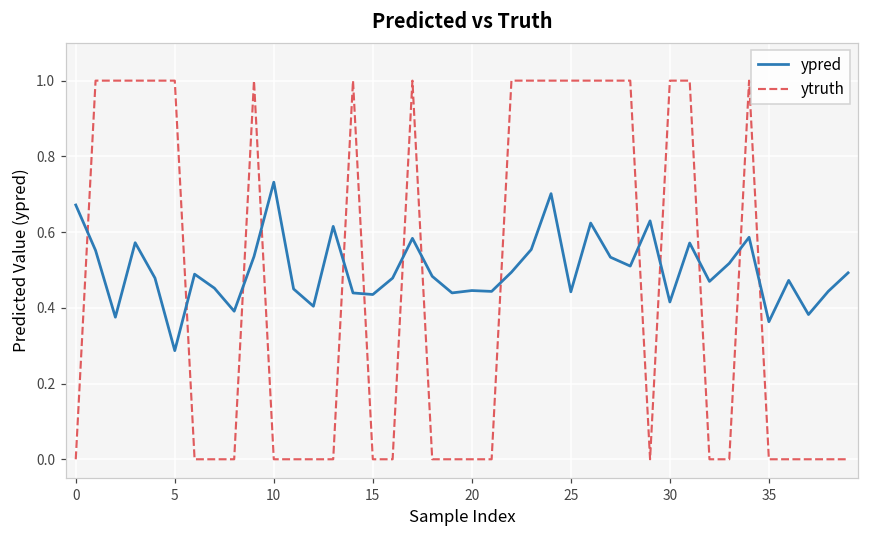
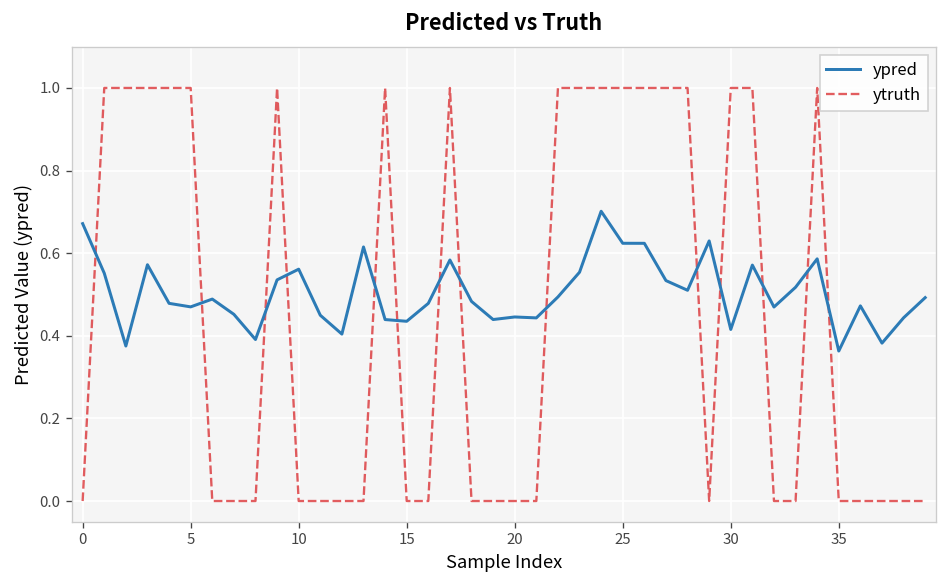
  {
    "ypred": {
      "0": 0.67,
-     "5": 0.29,
-     "10": 0.73,
+     "5": 0.47,
+     "10": 0.56,
      "15": 0.44,
      "20": 0.45,
-     "25": 0.44,
+     "25": 0.62,
      "30": 0.42,
      "35": 0.36
    },
    "ytruth": {
      "0": 0.00,
      "5": 1.00,
      "10": 0.00,
      "15": 0.00,
      "20": 0.00,
      "25": 1.00,
      "30": 1.00,
      "35": 0.00
    }
  }
